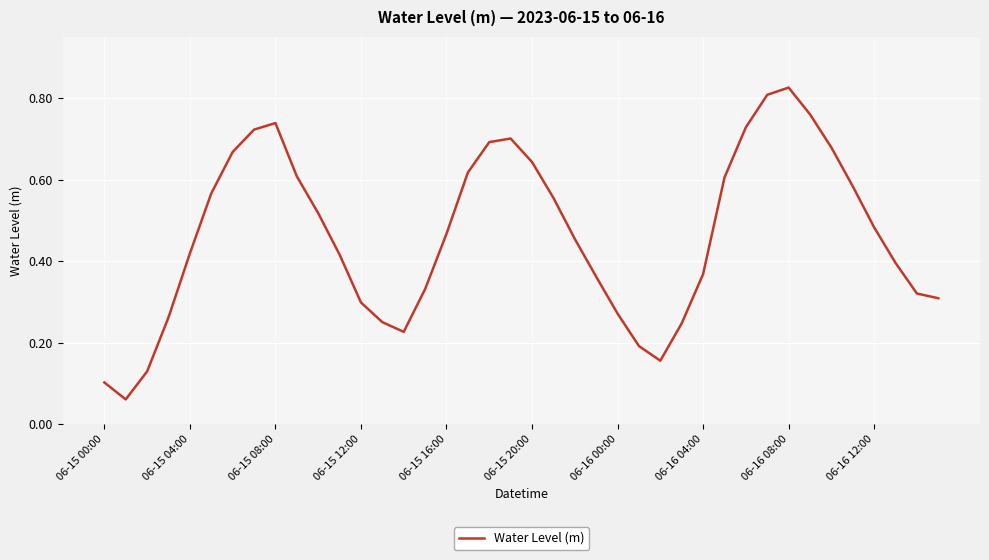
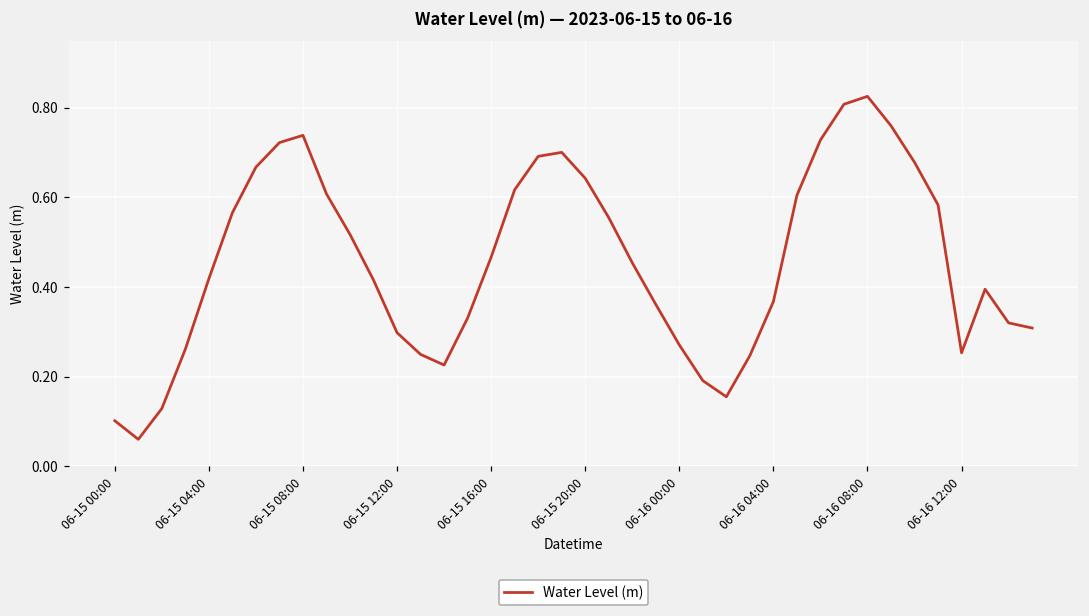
  {
    "06-15 00:00": 0.10,
    "06-15 04:00": 0.42,
    "06-15 08:00": 0.74,
    "06-15 12:00": 0.30,
    "06-15 16:00": 0.47,
    "06-15 20:00": 0.64,
    "06-16 00:00": 0.27,
    "06-16 04:00": 0.37,
    "06-16 08:00": 0.83,
-   "06-16 12:00": 0.48
+   "06-16 12:00": 0.25
  }
